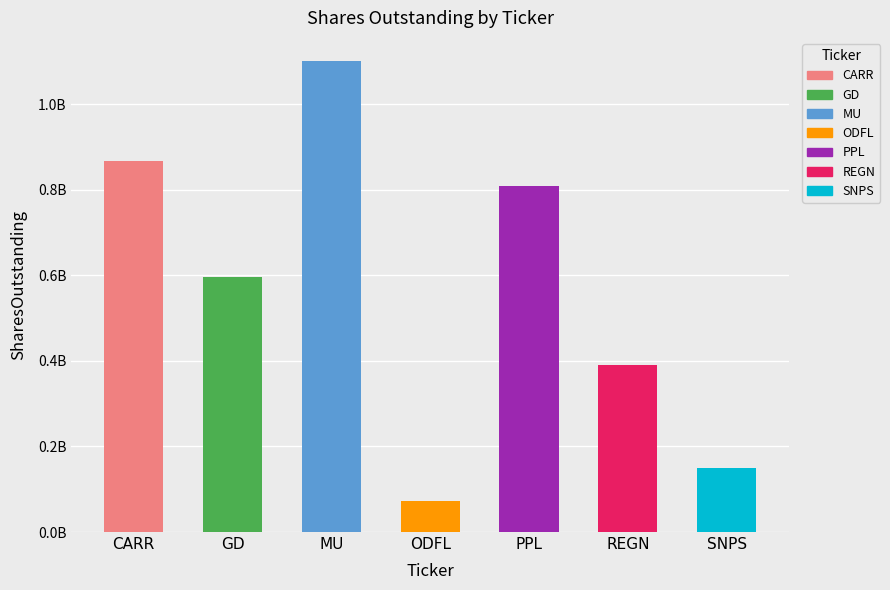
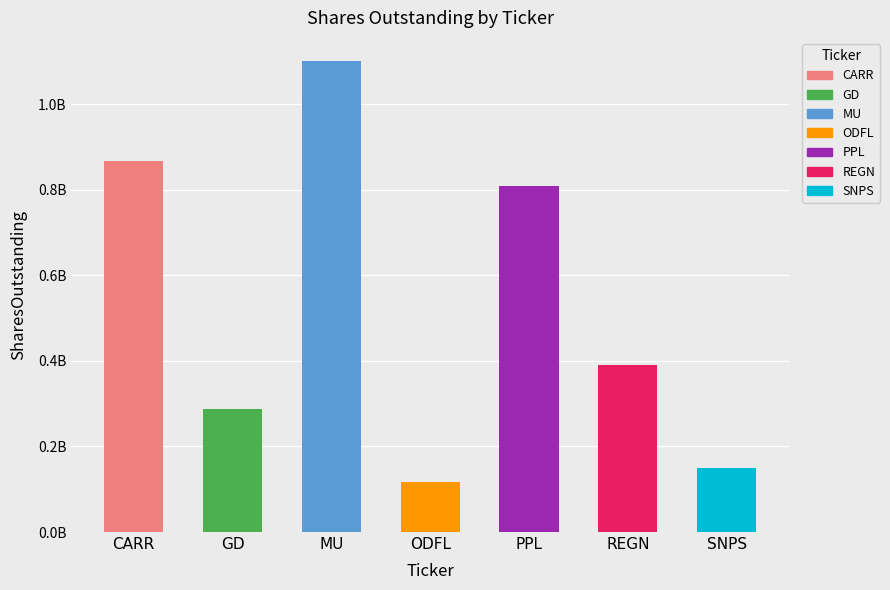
  {
    "CARR": 870000000,
-   "GD": 600000000,
+   "GD": 290000000,
    "MU": 1100000000,
-   "ODFL": 70000000,
+   "ODFL": 120000000,
    "PPL": 810000000,
    "REGN": 390000000,
    "SNPS": 150000000
  }
